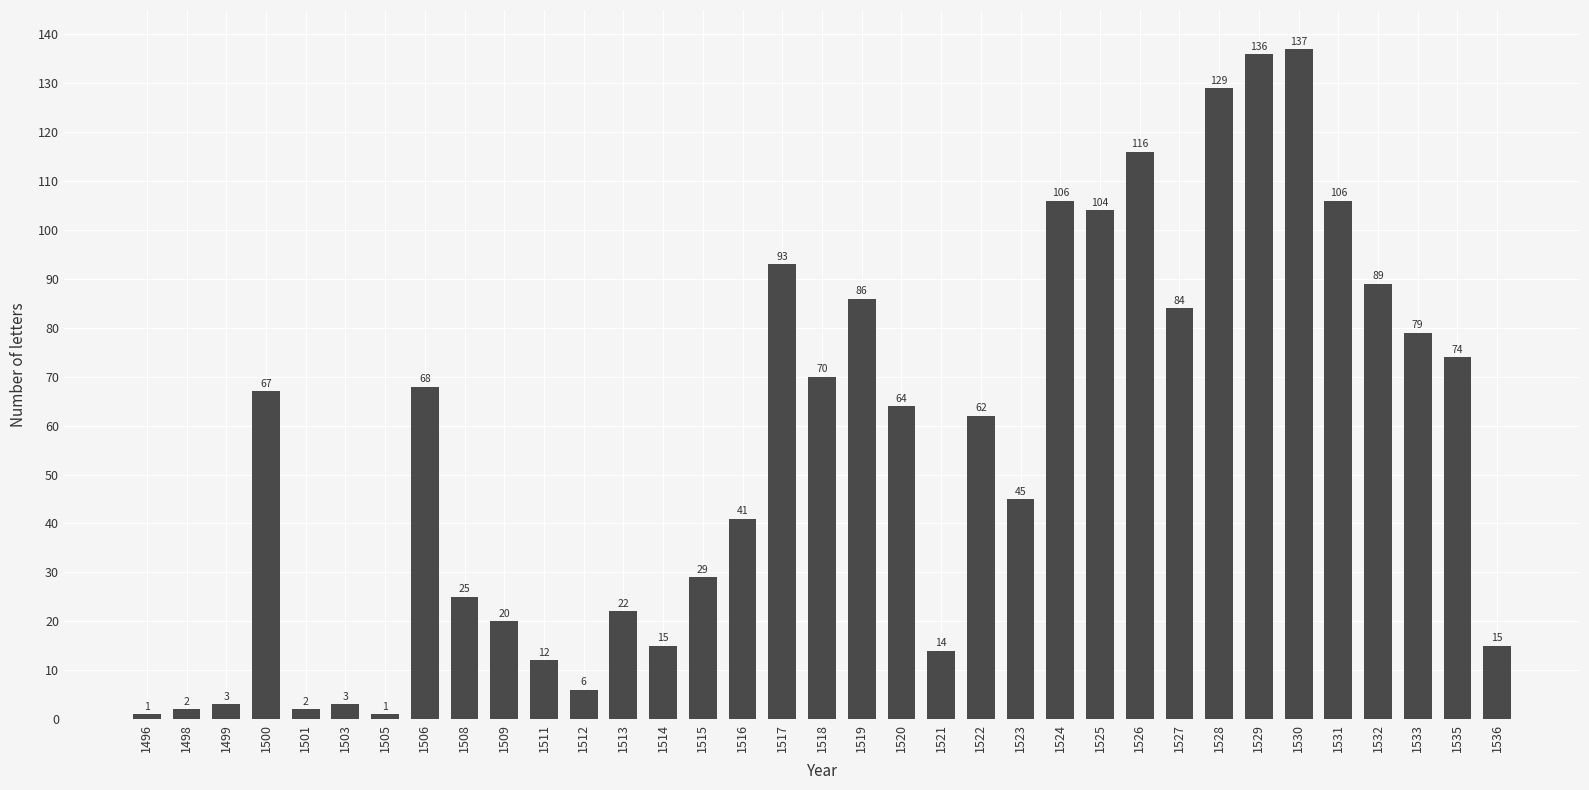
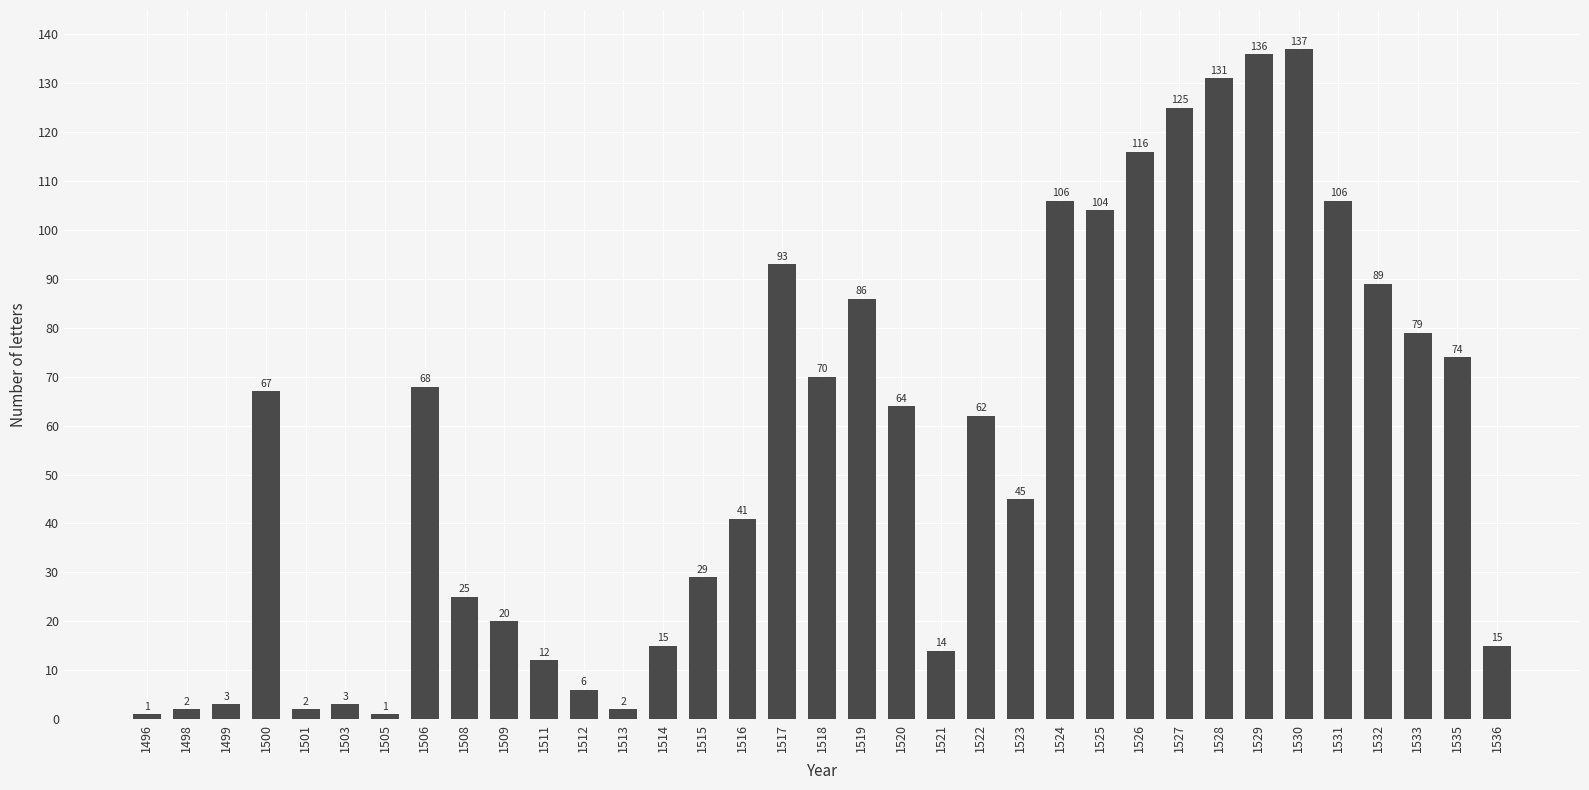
  {
    "1496": 1,
    "1498": 2,
    "1499": 3,
    "1500": 67,
    "1501": 2,
    "1503": 3,
    "1505": 1,
    "1506": 68,
    "1508": 25,
    "1509": 20,
    "1511": 12,
    "1512": 6,
-   "1513": 22,
+   "1513": 2,
    "1514": 15,
    "1515": 29,
    "1516": 41,
    "1517": 93,
    "1518": 70,
    "1519": 86,
    "1520": 64,
    "1521": 14,
    "1522": 62,
    "1523": 45,
    "1524": 106,
    "1525": 104,
    "1526": 116,
-   "1527": 84,
-   "1528": 129,
+   "1527": 125,
+   "1528": 131,
    "1529": 136,
    "1530": 137,
    "1531": 106,
    "1532": 89,
    "1533": 79,
    "1535": 74,
    "1536": 15
  }
